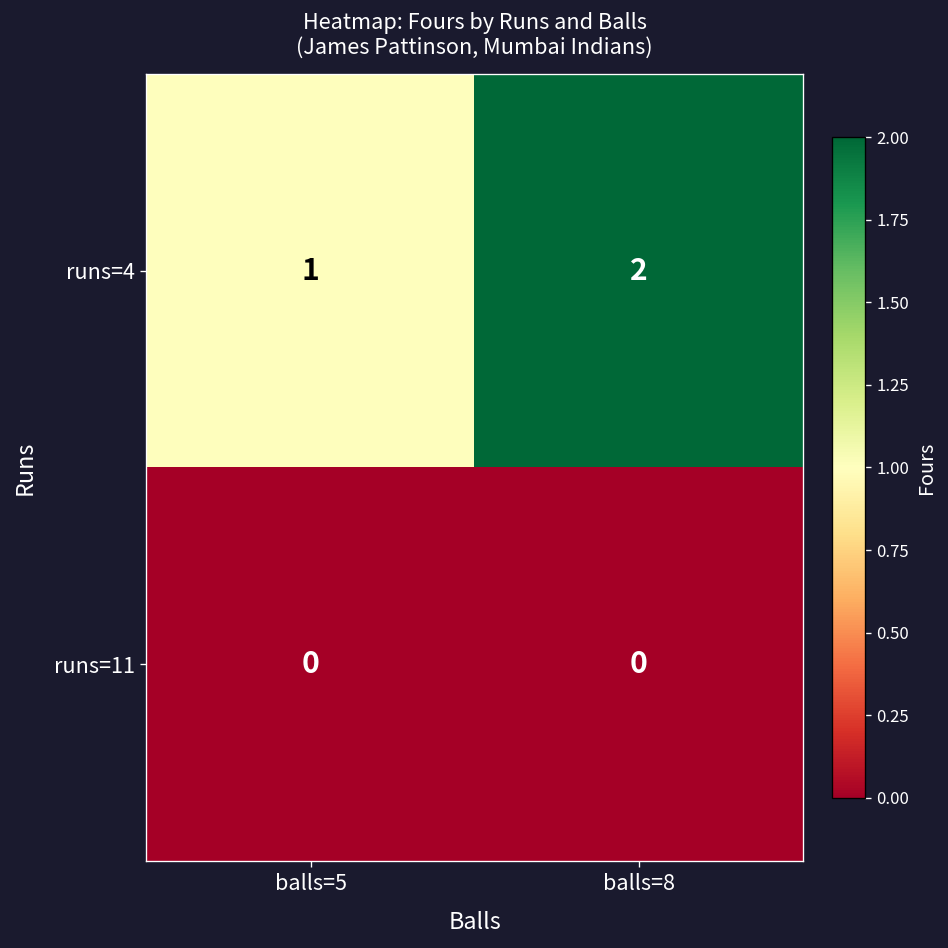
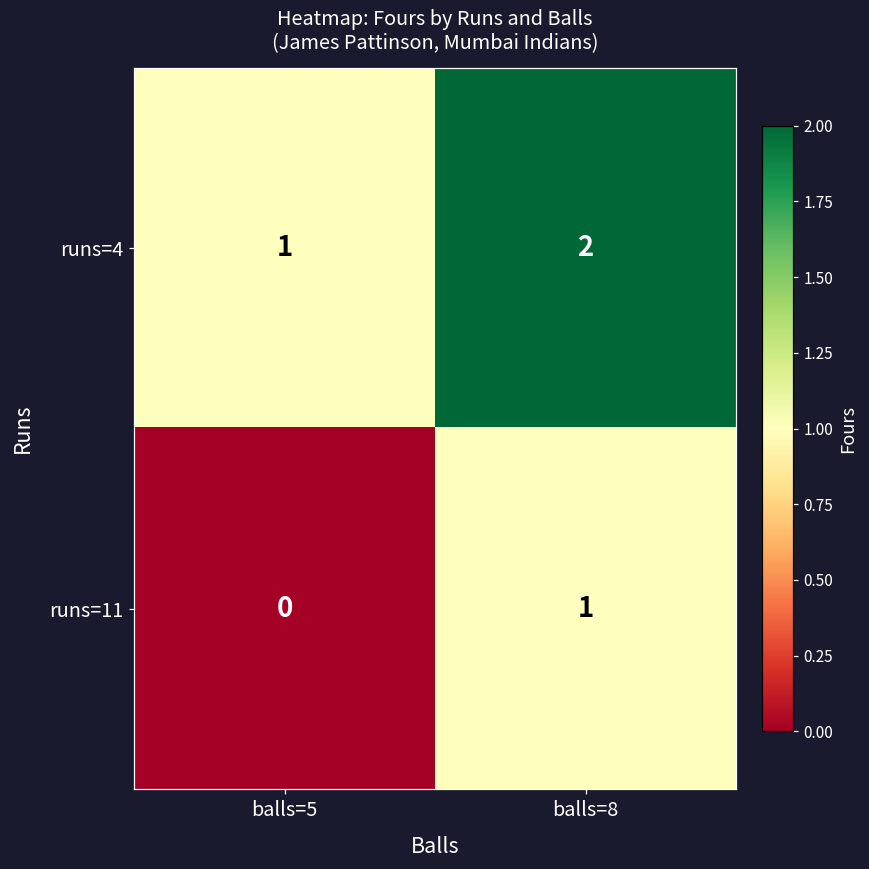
  {
    "runs=4": {
      "balls=5": 1,
      "balls=8": 2
    },
    "runs=11": {
      "balls=5": 0,
-     "balls=8": 0
+     "balls=8": 1
    }
  }
